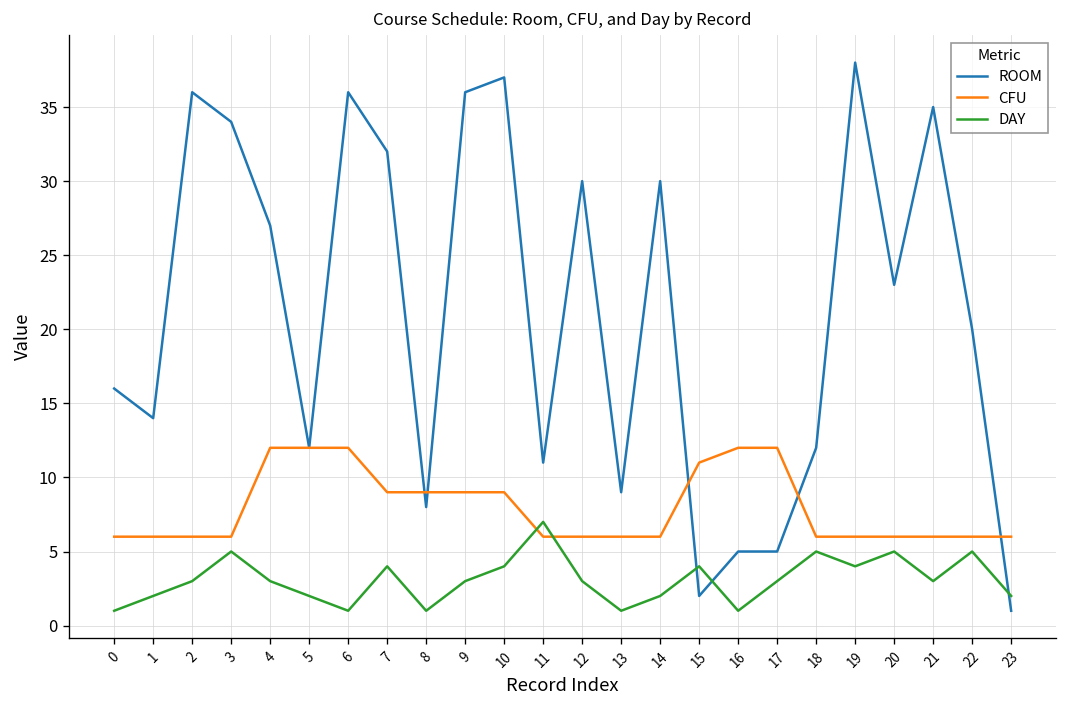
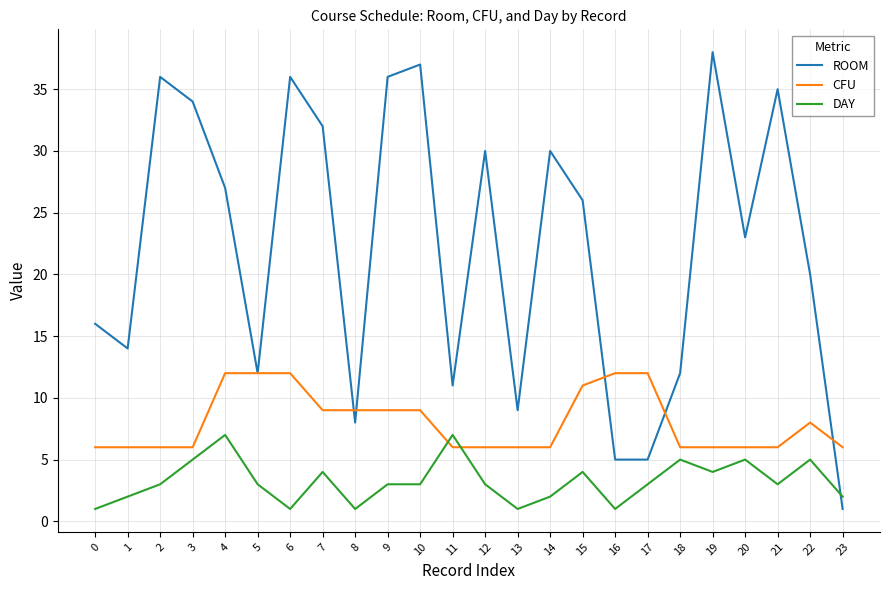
  {
    "ROOM": {
      "0": 16,
      "1": 14,
      "2": 36,
      "3": 34,
      "4": 27,
      "6": 36,
      "7": 32,
      "8": 8,
      "9": 36,
      "10": 37,
      "11": 11,
      "12": 30,
      "13": 9,
      "14": 30,
-     "15": 2,
+     "15": 26,
      "16": 5,
      "17": 5,
      "18": 12,
      "19": 38,
      "20": 23,
      "21": 35,
      "22": 20,
      "23": 1
    },
    "CFU": {
      "0": 6,
      "1": 6,
      "2": 6,
      "3": 6,
      "4": 12,
      "6": 12,
      "7": 9,
      "8": 9,
      "9": 9,
      "10": 9,
      "11": 6,
      "12": 6,
      "13": 6,
      "14": 6,
      "15": 11,
      "16": 12,
      "17": 12,
      "18": 6,
      "19": 6,
      "20": 6,
      "21": 6,
-     "22": 6,
+     "22": 8,
      "23": 6
    },
    "DAY": {
      "0": 1,
      "1": 2,
      "2": 3,
      "3": 5,
-     "4": 3,
-     "5": 2,
+     "4": 7,
+     "5": 3,
      "6": 1,
      "7": 4,
      "8": 1,
      "9": 3,
-     "10": 4,
+     "10": 3,
      "11": 7,
      "12": 3,
      "13": 1,
      "14": 2,
      "15": 4,
      "16": 1,
      "17": 3,
      "18": 5,
      "19": 4,
      "20": 5,
      "21": 3,
      "22": 5,
      "23": 2
    }
  }
